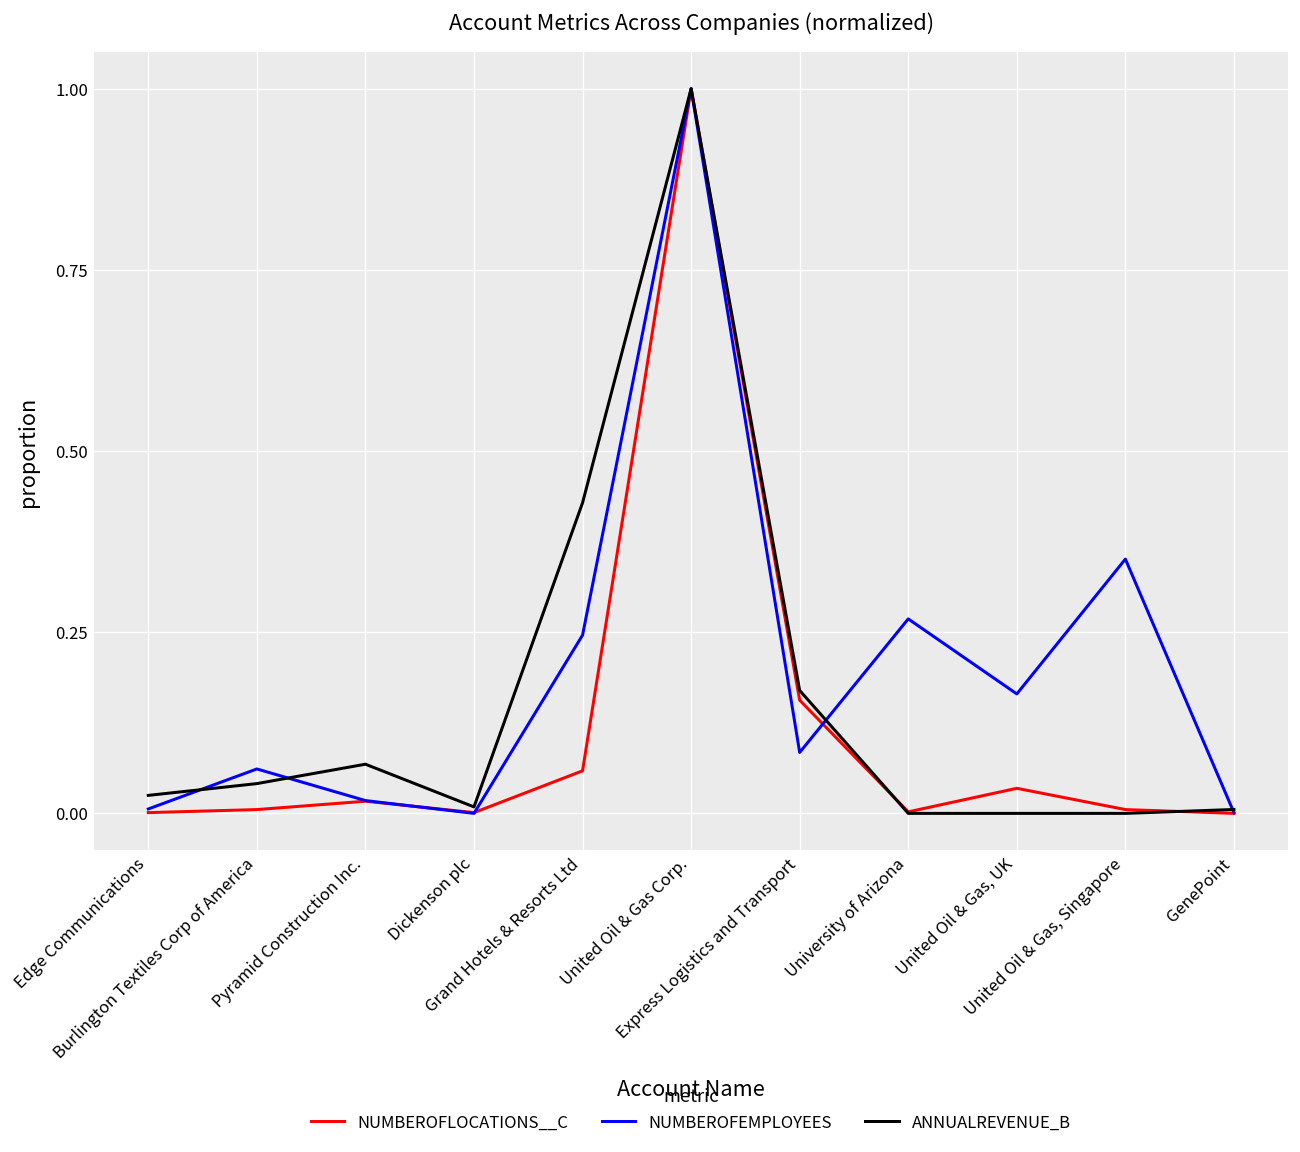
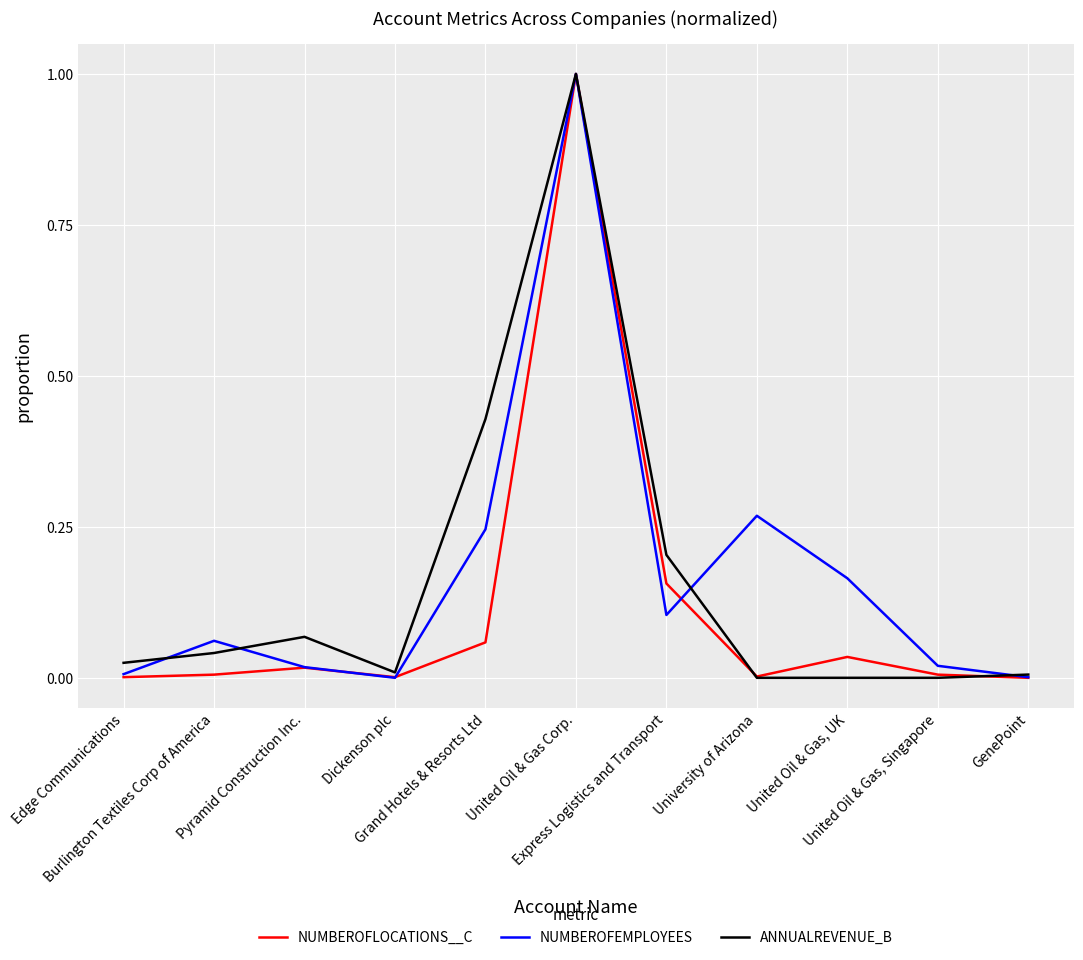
  {
    "NUMBEROFLOCATIONS__C": {
      "Edge Communications": 0.00,
      "Burlington Textiles Corp of America": 0.01,
      "Grand Hotels & Resorts Ltd": 0.06,
      "Express Logistics and Transport": 0.16,
      "United Oil & Gas, UK": 0.03,
      "United Oil & Gas, Singapore": 0.01
    },
    "NUMBEROFEMPLOYEES": {
      "Edge Communications": 0.01,
      "Burlington Textiles Corp of America": 0.06,
      "Grand Hotels & Resorts Ltd": 0.25,
-     "Express Logistics and Transport": 0.08,
+     "Express Logistics and Transport": 0.10,
      "University of Arizona": 0.27,
      "United Oil & Gas, UK": 0.16,
-     "United Oil & Gas, Singapore": 0.35
+     "United Oil & Gas, Singapore": 0.02
    },
    "ANNUALREVENUE_B": {
      "Edge Communications": 0.02,
      "Burlington Textiles Corp of America": 0.04,
      "Pyramid Construction Inc.": 0.07,
      "Dickenson plc": 0.01,
      "Grand Hotels & Resorts Ltd": 0.43,
-     "Express Logistics and Transport": 0.17,
+     "Express Logistics and Transport": 0.20,
      "United Oil & Gas, UK": 0.00,
      "United Oil & Gas, Singapore": 0.00,
      "GenePoint": 0.01
    }
  }
